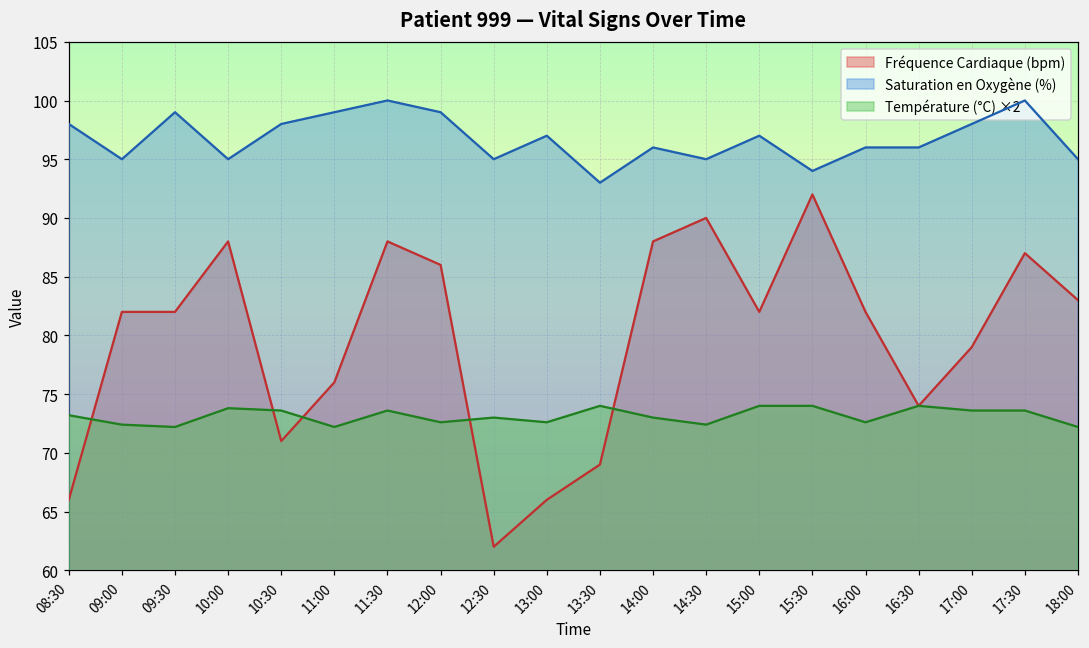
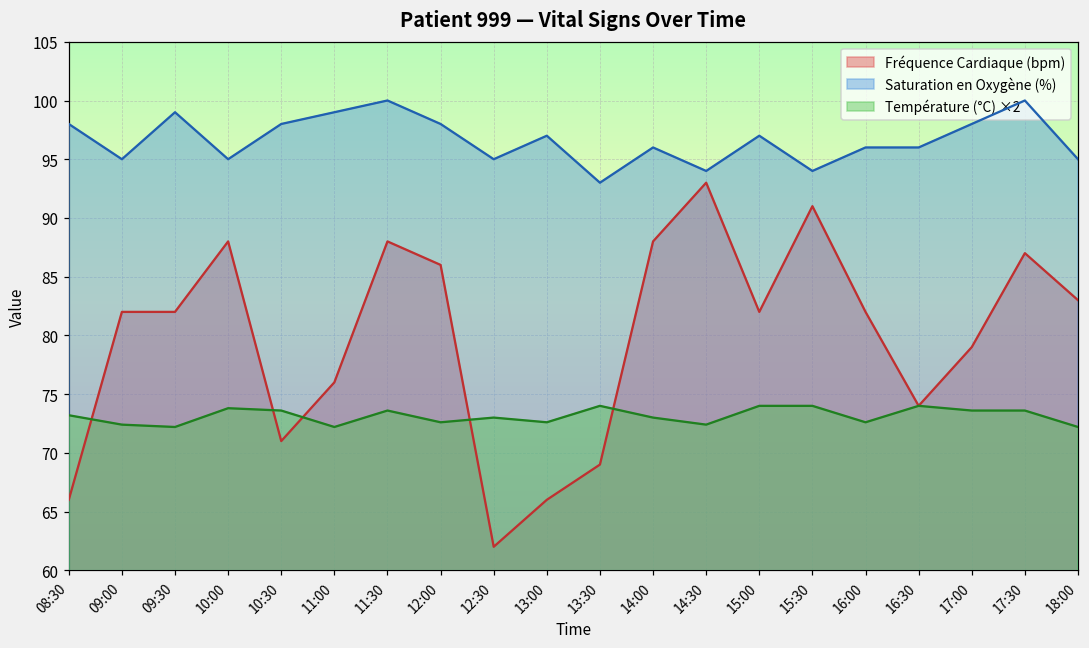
  {
    "Fréquence Cardiaque (bpm)": {
      "08:30": 66,
      "09:00": 82,
      "09:30": 82,
      "10:00": 88,
      "10:30": 71,
      "11:00": 76,
      "11:30": 88,
      "12:00": 86,
      "12:30": 62,
      "13:00": 66,
      "13:30": 69,
      "14:00": 88,
-     "14:30": 90,
+     "14:30": 93,
      "15:00": 82,
-     "15:30": 92,
+     "15:30": 91,
      "16:00": 82,
      "17:00": 79,
      "17:30": 87,
      "18:00": 83
    },
    "Saturation en Oxygène (%)": {
      "08:30": 98,
      "09:00": 95,
      "09:30": 99,
      "10:00": 95,
      "10:30": 98,
      "11:00": 99,
      "11:30": 100,
-     "12:00": 99,
+     "12:00": 98,
      "12:30": 95,
      "13:00": 97,
      "13:30": 93,
      "14:00": 96,
-     "14:30": 95,
+     "14:30": 94,
      "15:00": 97,
      "15:30": 94,
      "16:00": 96,
      "16:30": 96,
      "17:00": 98,
      "18:00": 95
    },
    "Température (°C) ×2": {
      "08:30": 73,
      "09:00": 72.4,
      "09:30": 72,
      "10:00": 74,
      "10:30": 73.6,
      "11:00": 72,
      "11:30": 73.6,
      "12:00": 72.6,
      "12:30": 73,
      "13:00": 72.6,
      "13:30": 74,
      "14:00": 73,
      "14:30": 72.4,
      "15:00": 74,
      "15:30": 74,
      "16:00": 72.6,
      "17:00": 73.6,
      "17:30": 73.6,
      "18:00": 72
    }
  }
